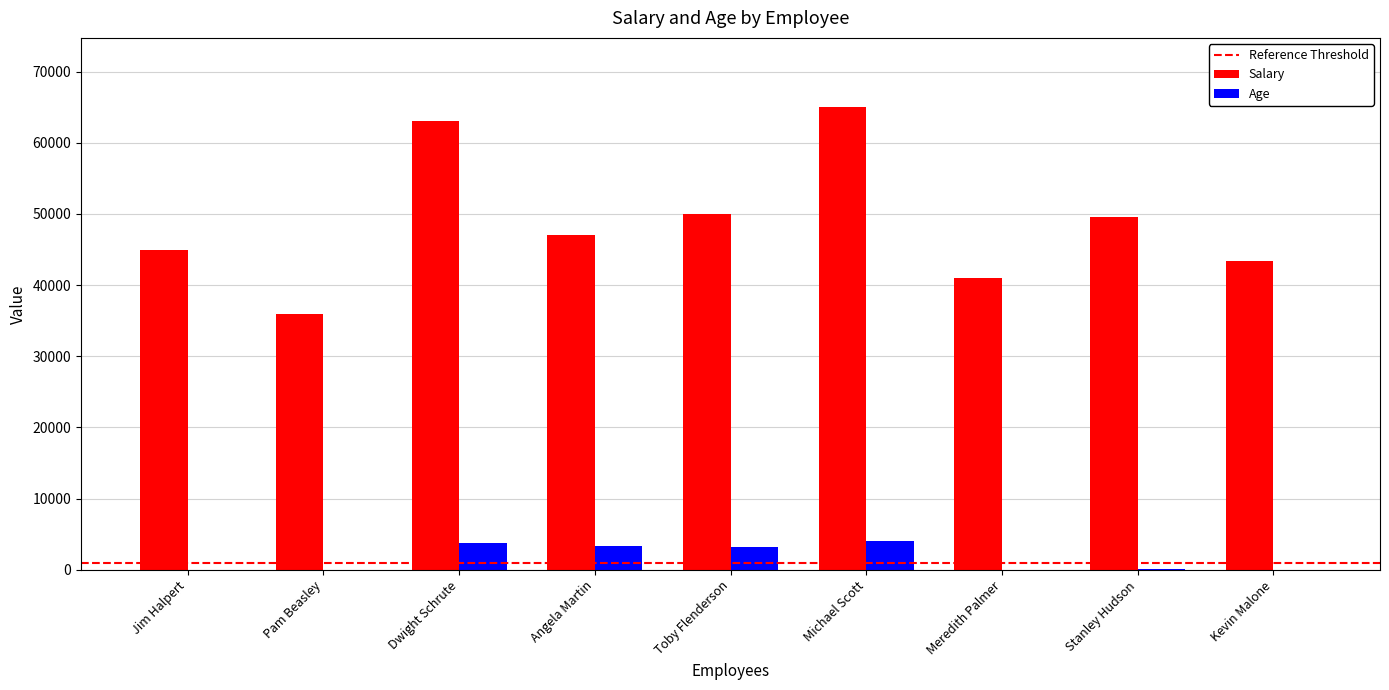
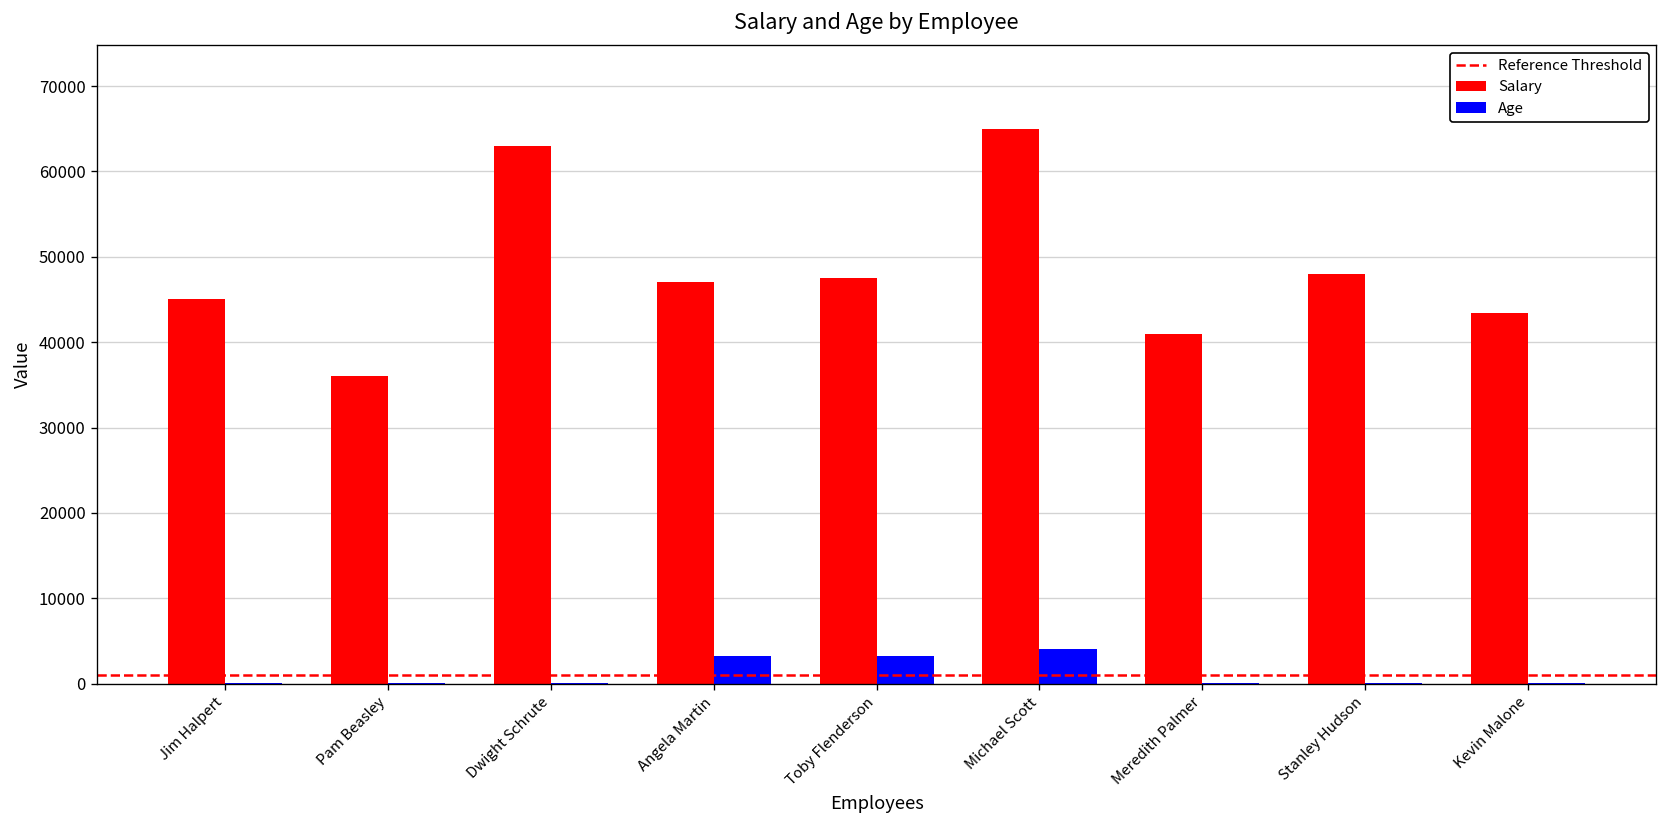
  {
    "Salary": {
      "Jim Halpert": 45000,
      "Pam Beasley": 36000,
      "Dwight Schrute": 63000,
      "Angela Martin": 47000,
-     "Toby Flenderson": 50000,
+     "Toby Flenderson": 47000,
      "Michael Scott": 65000,
      "Meredith Palmer": 41000,
-     "Stanley Hudson": 50000,
+     "Stanley Hudson": 48000,
      "Kevin Malone": 43000
    },
    "Age": {
-     "Dwight Schrute": 4000,
+     "Dwight Schrute": 0,
      "Angela Martin": 3000,
      "Toby Flenderson": 3000,
      "Michael Scott": 4000
    }
  }
